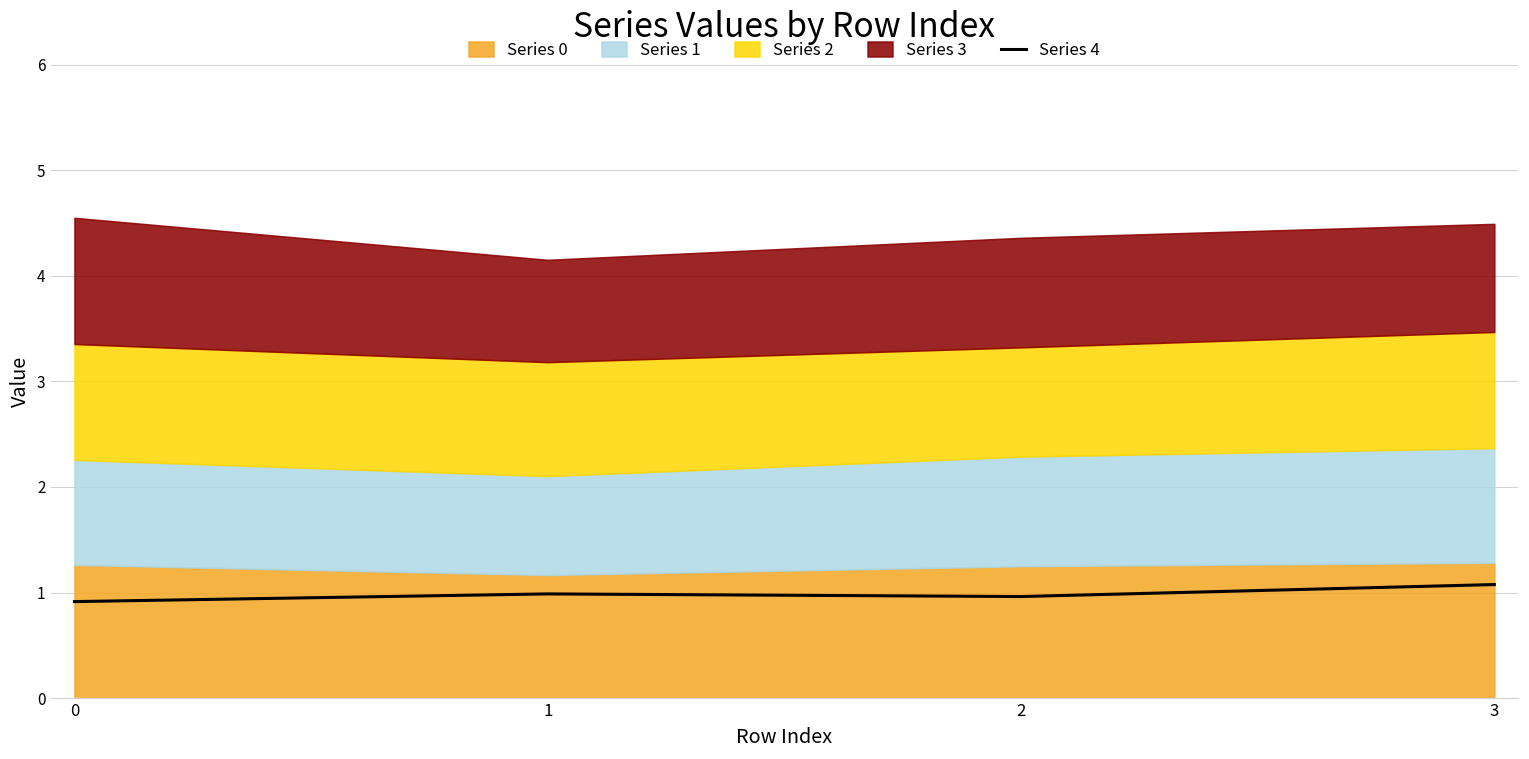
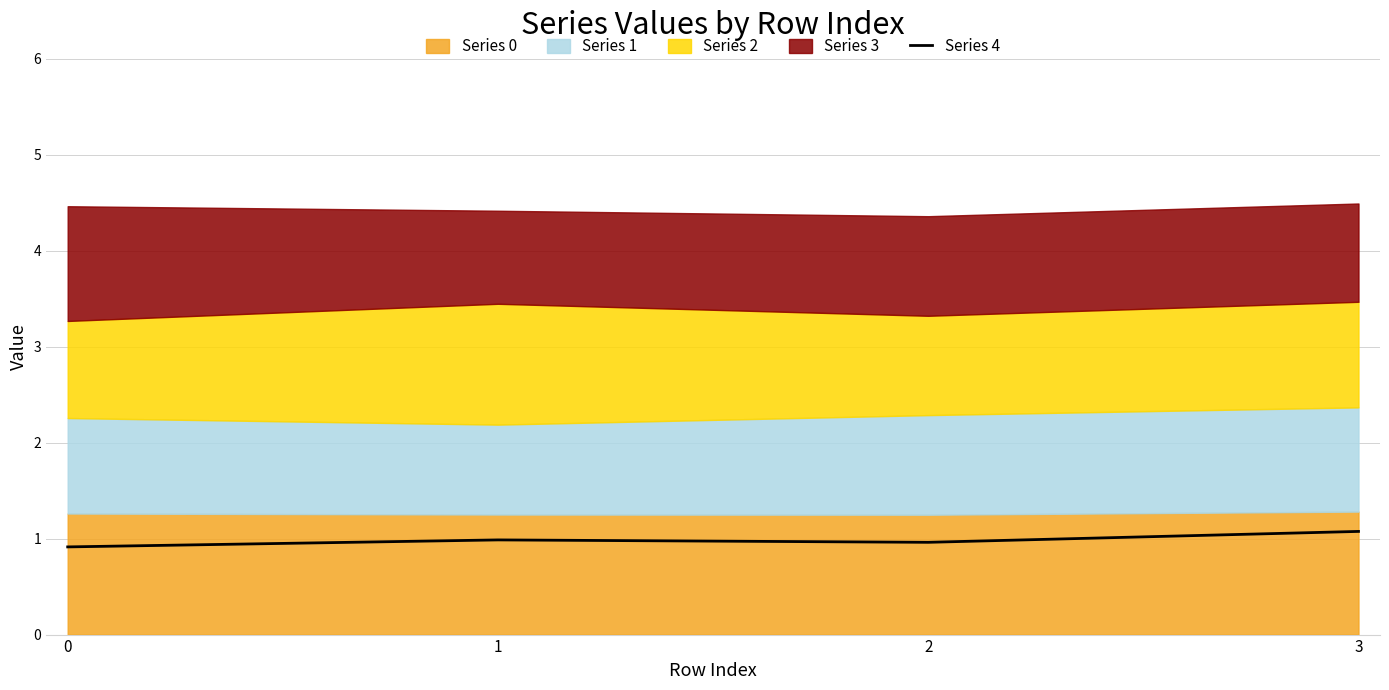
  {
    "Series 4": {
      "0": 0.9,
      "1": 1.0,
      "2": 1.0,
      "3": 1.1
    },
    "Series 0": {
      "0": 1.3,
-     "1": 1.2,
+     "1": 1.3,
      "2": 1.2,
      "3": 1.3
    },
    "Series 1": {
      "0": 1.0,
      "1": 0.9,
      "2": 1.0,
      "3": 1.1
    },
    "Series 2": {
-     "0": 1.1,
-     "1": 1.1,
+     "0": 1.0,
+     "1": 1.3,
      "2": 1.0,
      "3": 1.1
    },
    "Series 3": {
      "0": 1.2,
      "1": 1.0,
      "2": 1.0,
      "3": 1.0
    }
  }
